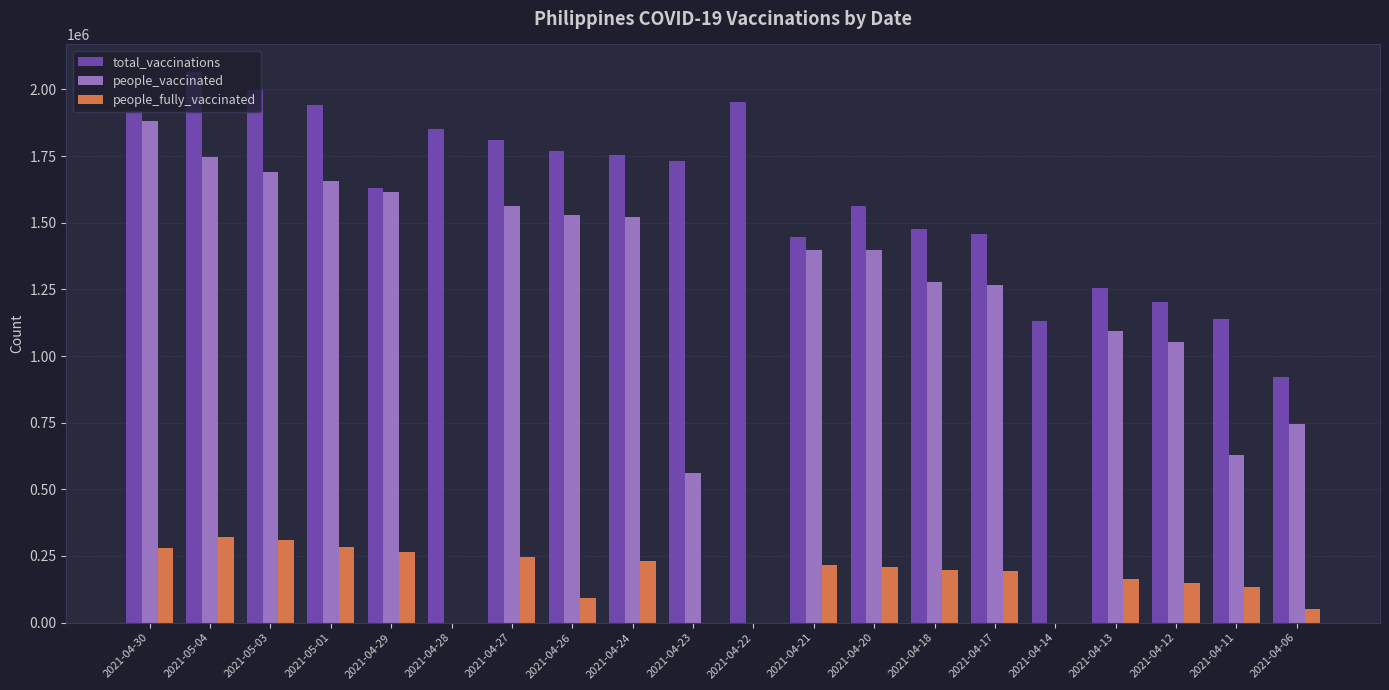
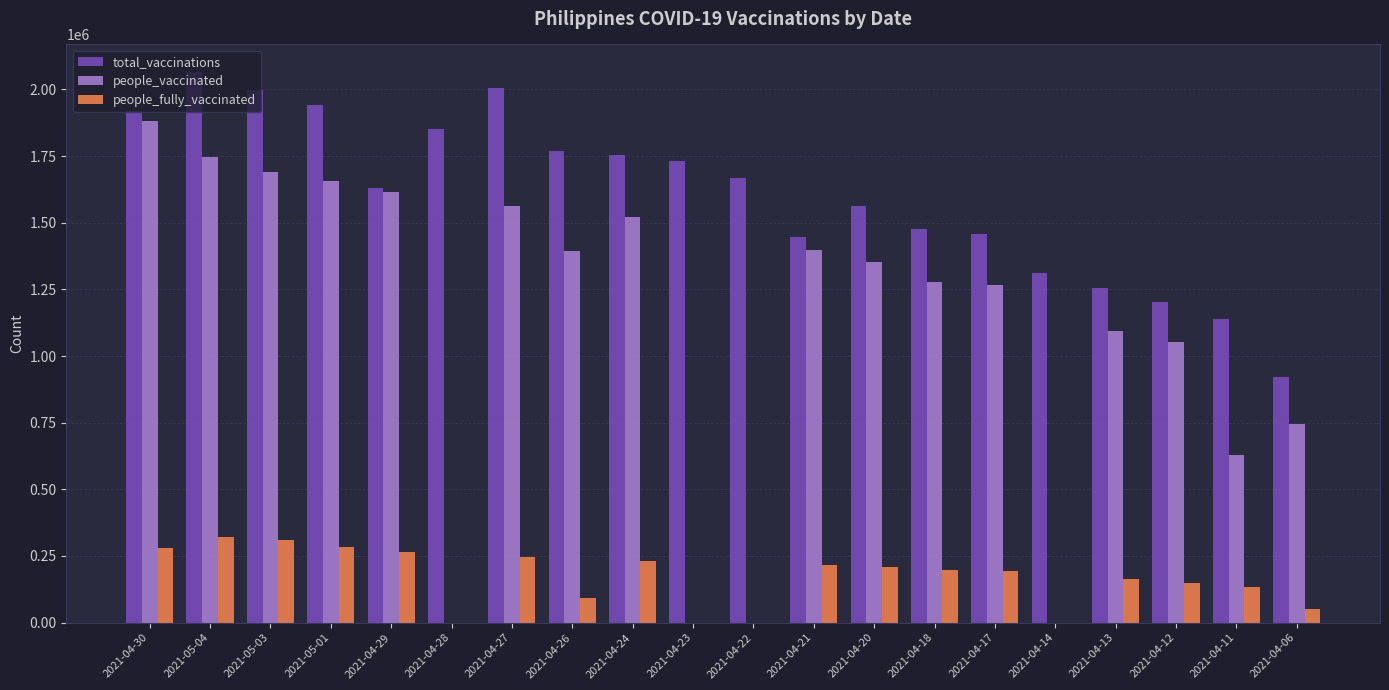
  {
    "total_vaccinations": {
      "2021-05-01": 1940000,
      "2021-04-29": 1630000,
      "2021-04-28": 1850000,
-     "2021-04-27": 1810000,
+     "2021-04-27": 2000000,
      "2021-04-26": 1770000,
      "2021-04-24": 1750000,
      "2021-04-23": 1730000,
-     "2021-04-22": 1950000,
+     "2021-04-22": 1670000,
      "2021-04-21": 1450000,
      "2021-04-20": 1560000,
      "2021-04-18": 1480000,
      "2021-04-17": 1460000,
-     "2021-04-14": 1130000,
+     "2021-04-14": 1310000,
      "2021-04-13": 1260000,
      "2021-04-12": 1200000,
      "2021-04-11": 1140000,
      "2021-04-06": 920000
    },
    "people_vaccinated": {
      "2021-04-30": 1880000,
      "2021-05-04": 1740000,
      "2021-05-03": 1690000,
      "2021-05-01": 1660000,
      "2021-04-29": 1610000,
      "2021-04-28": 0,
      "2021-04-27": 1560000,
-     "2021-04-26": 1530000,
+     "2021-04-26": 1390000,
      "2021-04-24": 1520000,
-     "2021-04-23": 560000,
+     "2021-04-23": 0,
      "2021-04-22": 0,
      "2021-04-21": 1400000,
-     "2021-04-20": 1400000,
+     "2021-04-20": 1350000,
      "2021-04-18": 1280000,
      "2021-04-17": 1260000,
      "2021-04-14": 0,
      "2021-04-13": 1090000,
      "2021-04-12": 1050000,
      "2021-04-11": 630000,
      "2021-04-06": 750000
    },
    "people_fully_vaccinated": {
      "2021-04-30": 280000,
      "2021-05-04": 320000,
      "2021-05-03": 310000,
      "2021-05-01": 280000,
      "2021-04-29": 270000,
      "2021-04-28": 0,
      "2021-04-27": 250000,
      "2021-04-26": 90000,
      "2021-04-24": 230000,
      "2021-04-23": 0,
      "2021-04-22": 0,
      "2021-04-21": 210000,
      "2021-04-20": 210000,
      "2021-04-18": 200000,
      "2021-04-17": 190000,
      "2021-04-14": 0,
      "2021-04-13": 160000,
      "2021-04-12": 150000,
      "2021-04-11": 130000,
      "2021-04-06": 50000
    }
  }
